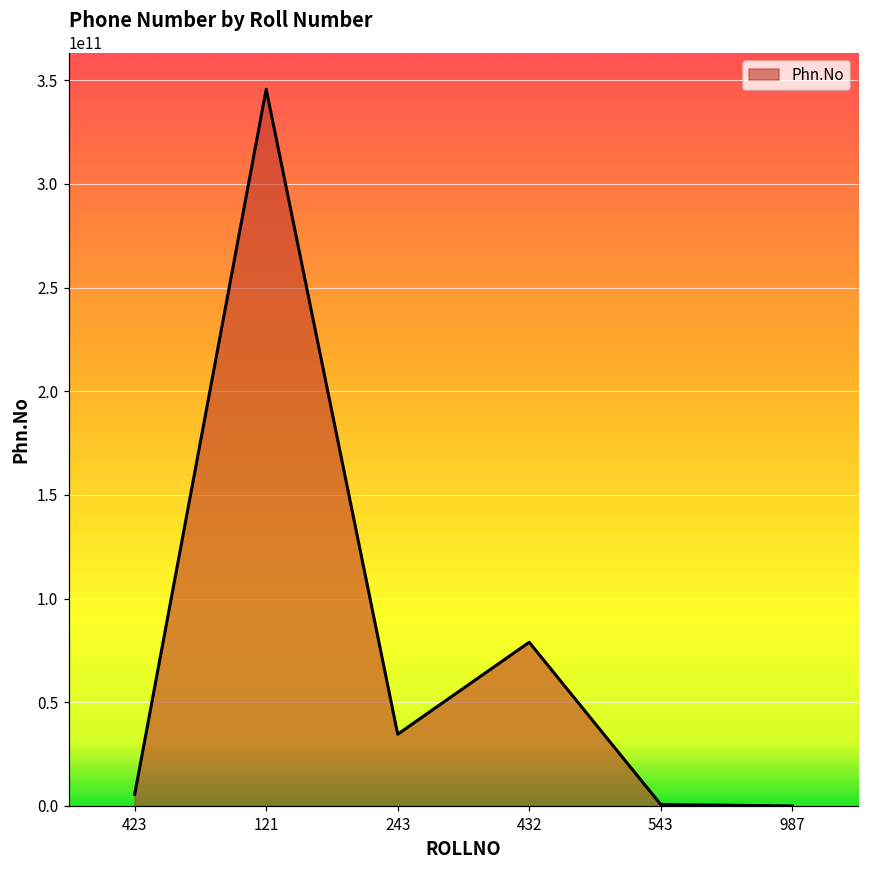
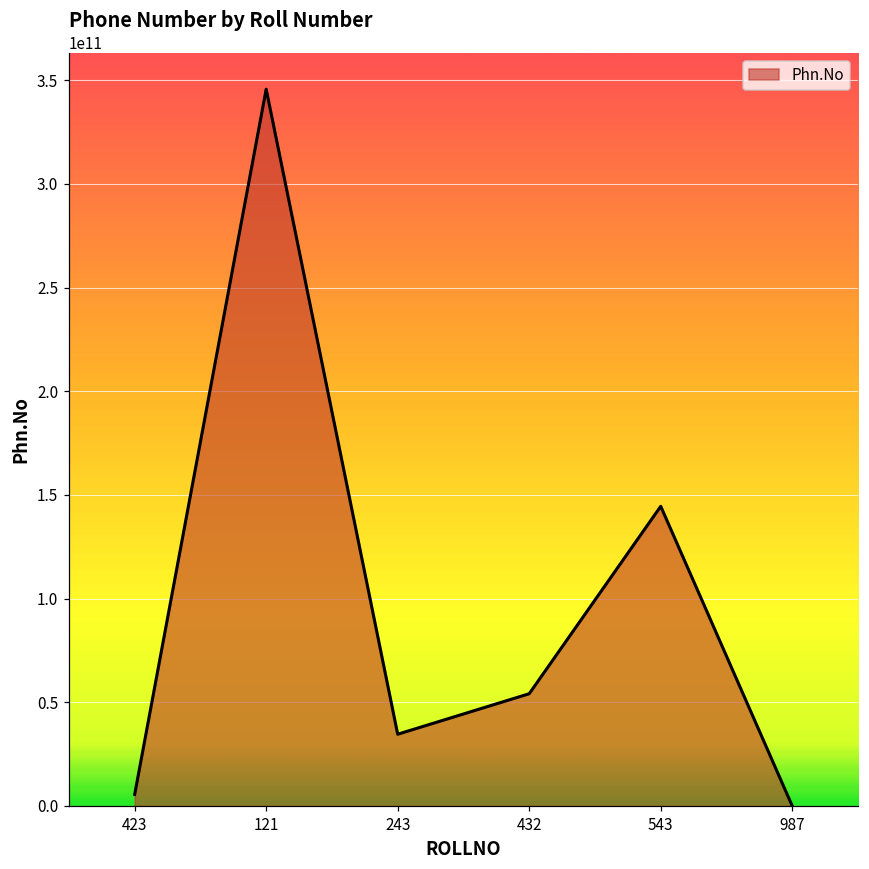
  {
    "423": 6000000000,
    "121": 346000000000,
    "243": 35000000000,
-   "432": 79000000000,
-   "543": 1000000000,
+   "432": 54000000000,
+   "543": 145000000000,
    "987": 0
  }
